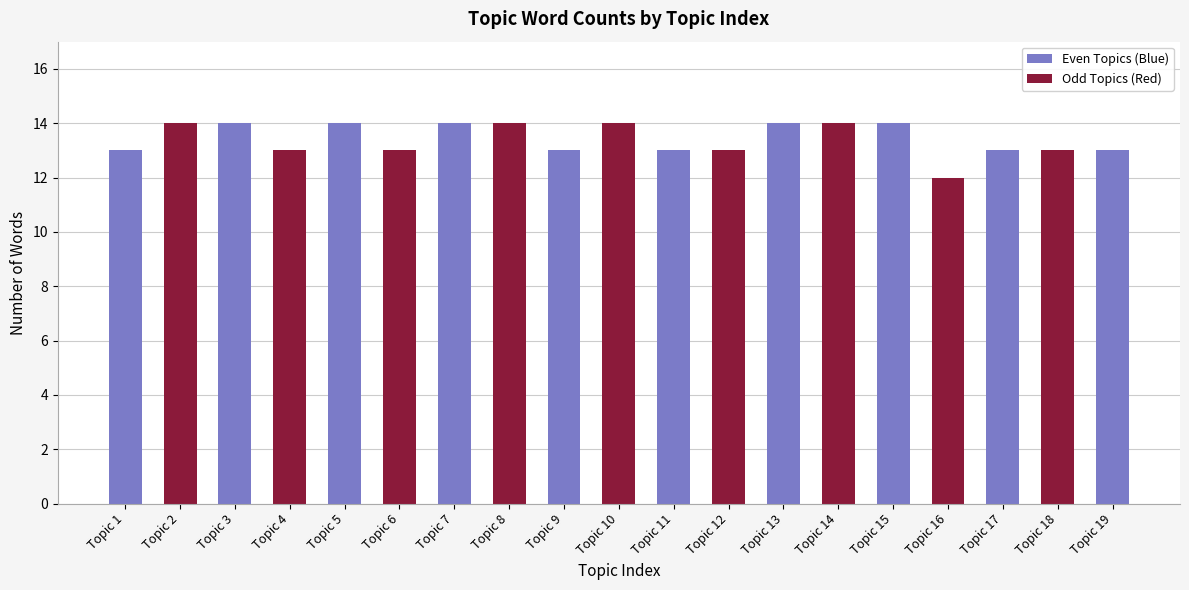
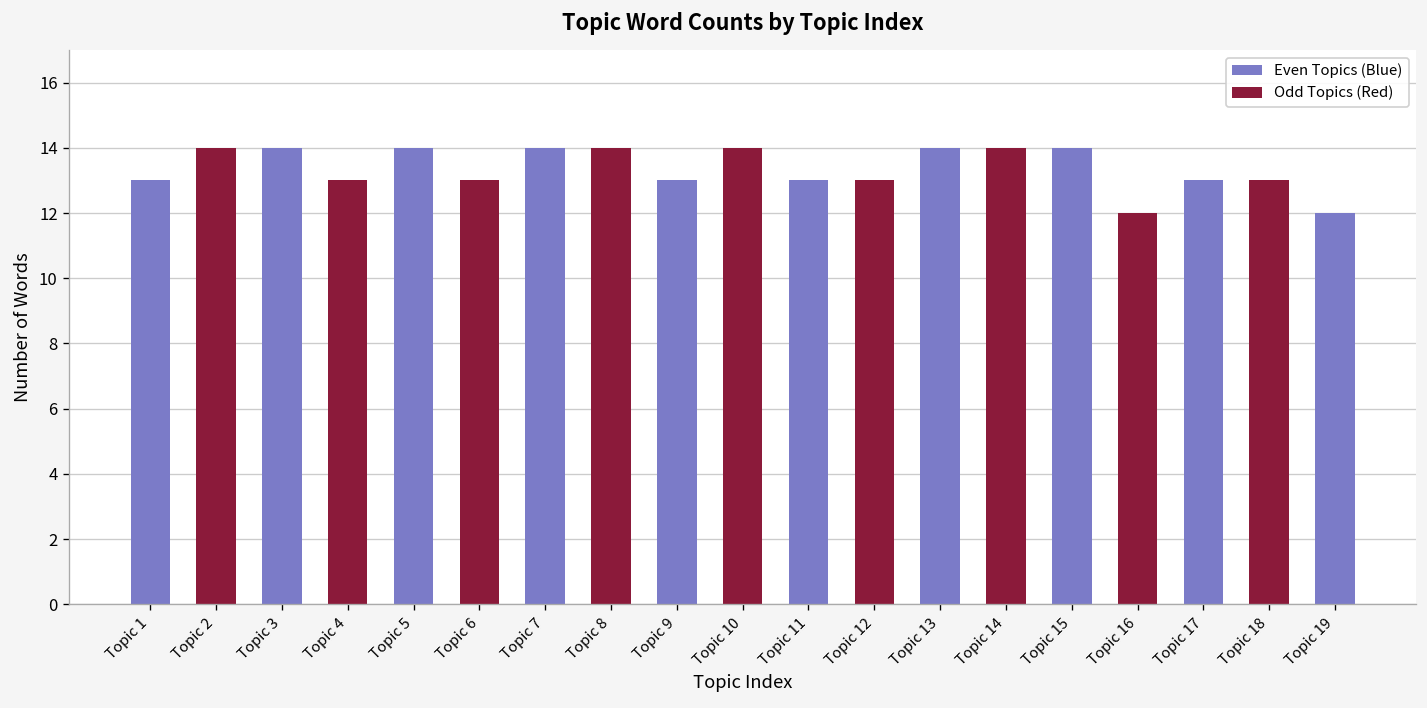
  {
    "Even Topics (Blue)": {
      "Topic 1": 13,
      "Topic 3": 14,
      "Topic 5": 14,
      "Topic 7": 14,
      "Topic 9": 13,
      "Topic 11": 13,
      "Topic 13": 14,
      "Topic 15": 14,
      "Topic 17": 13,
-     "Topic 19": 13
+     "Topic 19": 12
    },
    "Odd Topics (Red)": {
      "Topic 2": 14,
      "Topic 4": 13,
      "Topic 6": 13,
      "Topic 8": 14,
      "Topic 10": 14,
      "Topic 12": 13,
      "Topic 14": 14,
      "Topic 16": 12,
      "Topic 18": 13
    }
  }
